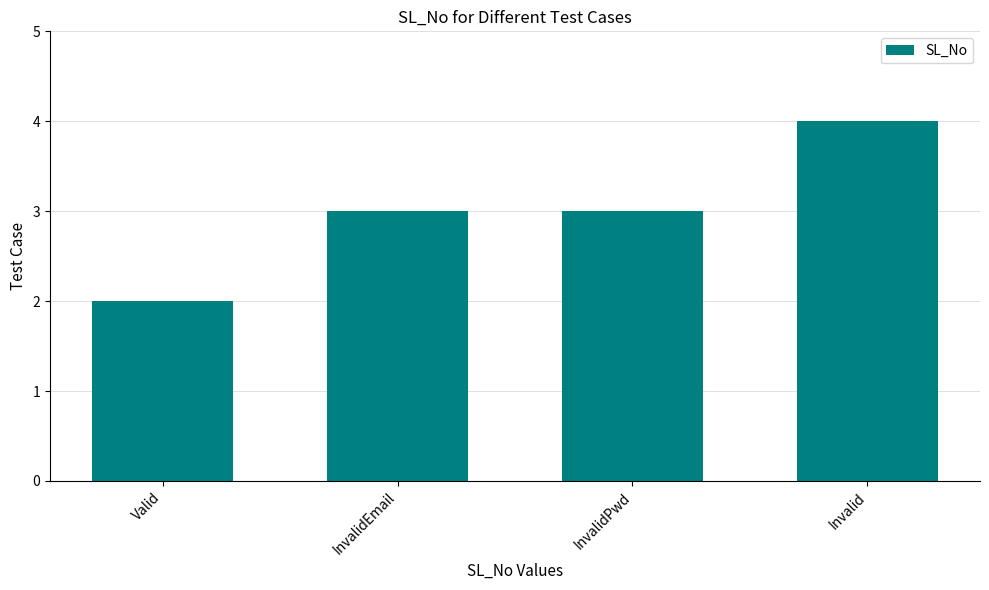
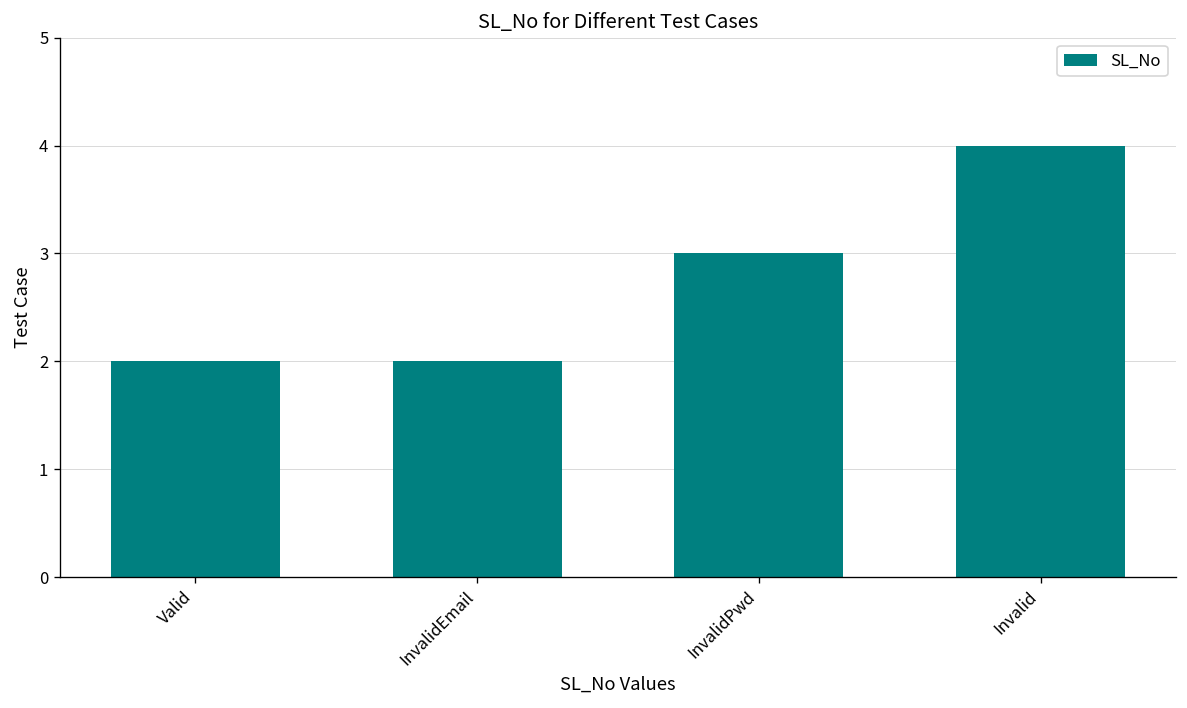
  {
    "Valid": 2,
-   "InvalidEmail": 3,
+   "InvalidEmail": 2,
    "InvalidPwd": 3,
    "Invalid": 4
  }
